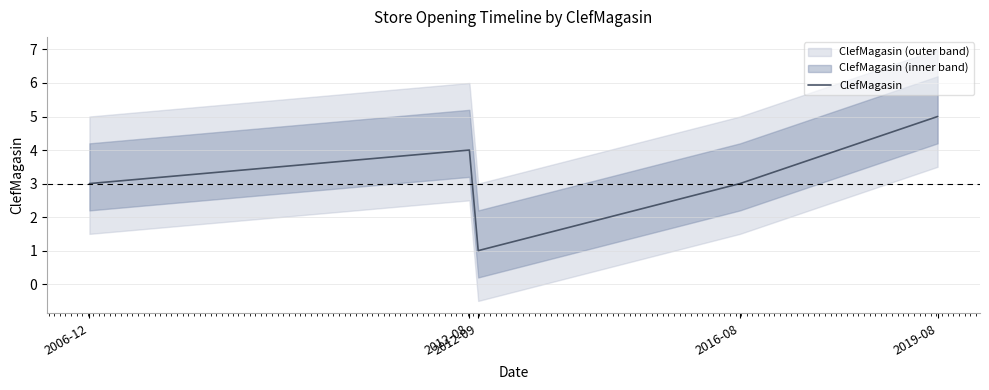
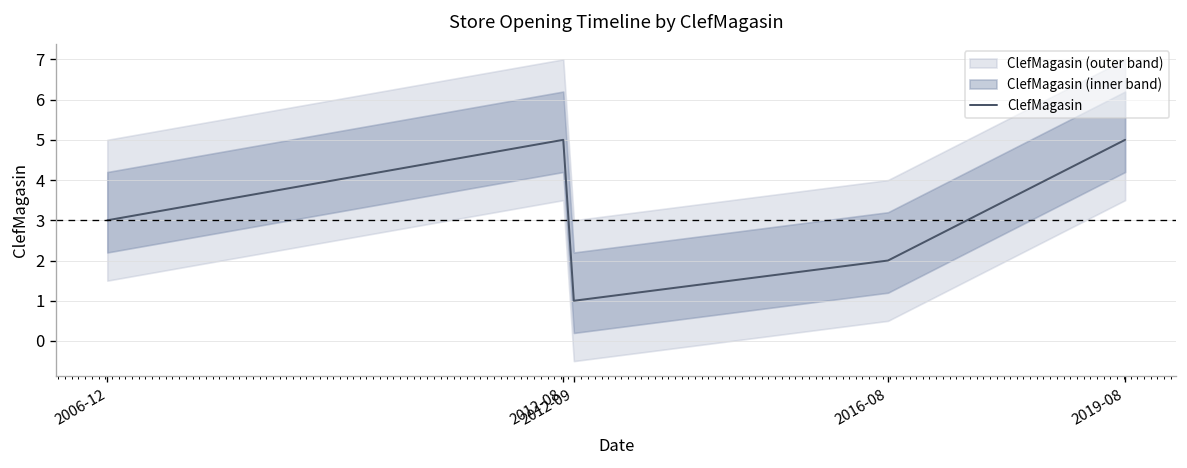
  {
    "ClefMagasin": {
      "2006-12": 3,
-     "2012-08": 4,
+     "2012-08": 5,
      "2012-09": 1,
-     "2016-08": 3,
+     "2016-08": 2,
      "2019-08": 5
    }
  }
